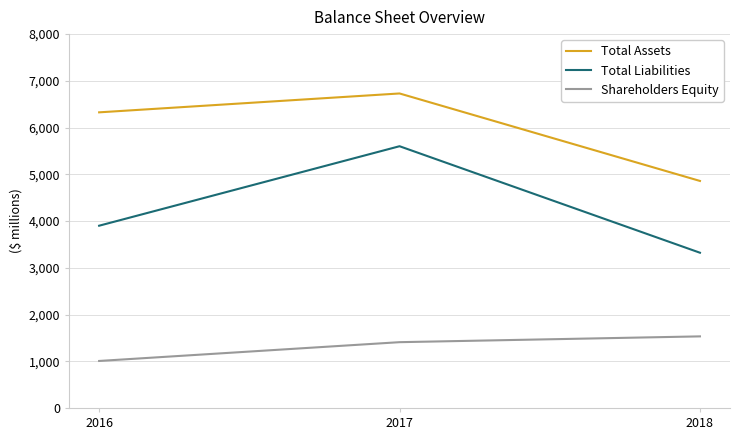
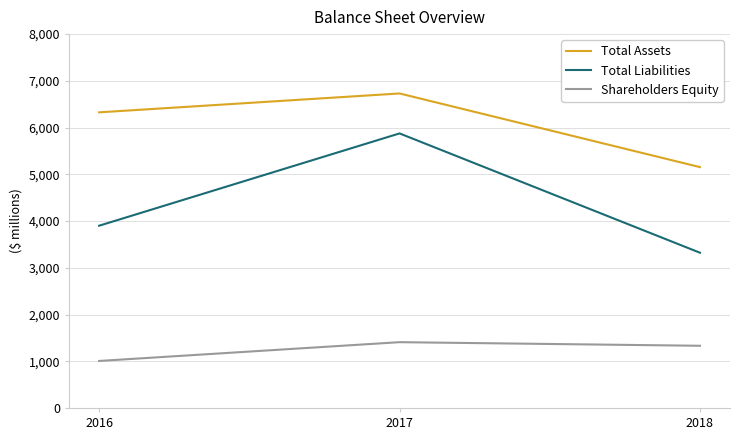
  {
    "Total Assets": {
      "2016": "6,300",
      "2017": "6,700",
-     "2018": "4,900"
+     "2018": "5,200"
    },
    "Total Liabilities": {
      "2016": "3,900",
-     "2017": "5,600",
+     "2017": "5,900",
      "2018": "3,300"
    },
    "Shareholders Equity": {
      "2016": "1,000",
      "2017": "1,400",
-     "2018": "1,500"
+     "2018": "1,300"
    }
  }
